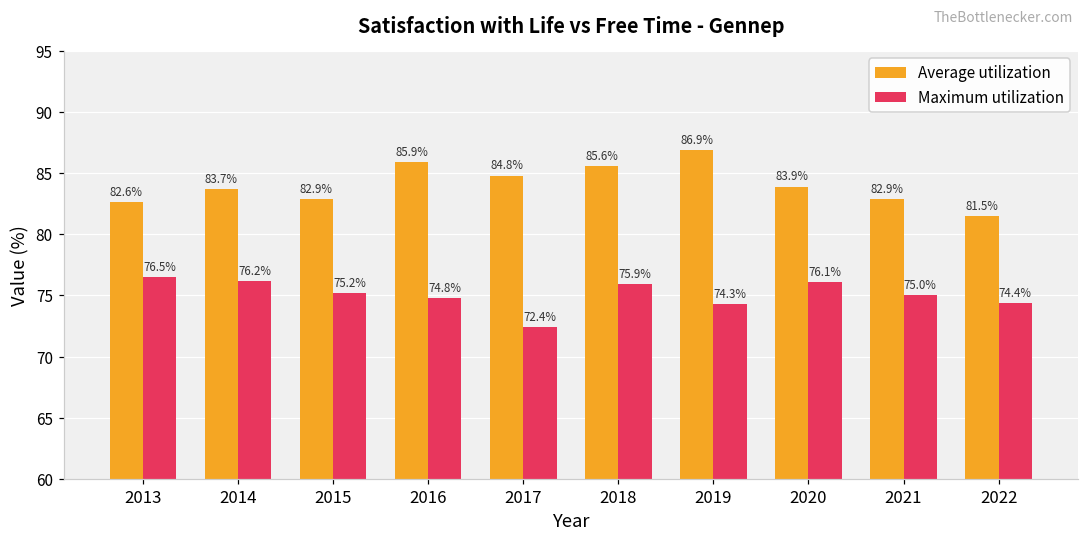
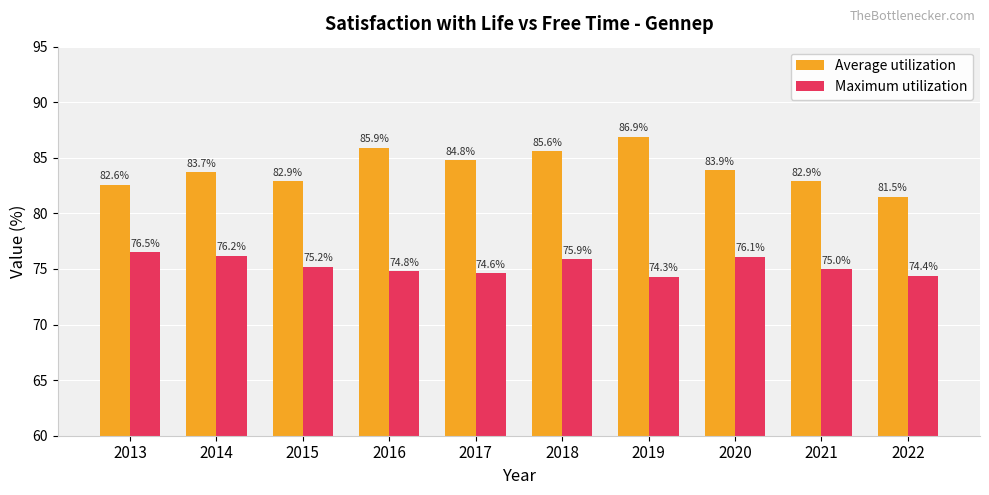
  {
    "Average utilization": {
      "2013": "82.6%",
      "2014": "83.7%",
      "2015": "82.9%",
      "2016": "85.9%",
      "2017": "84.8%",
      "2018": "85.6%",
      "2019": "86.9%",
      "2020": "83.9%",
      "2021": "82.9%",
      "2022": "81.5%"
    },
    "Maximum utilization": {
      "2013": "76.5%",
      "2014": "76.2%",
      "2015": "75.2%",
      "2016": "74.8%",
-     "2017": "72.4%",
+     "2017": "74.6%",
      "2018": "75.9%",
      "2019": "74.3%",
      "2020": "76.1%",
      "2021": "75.0%",
      "2022": "74.4%"
    }
  }
